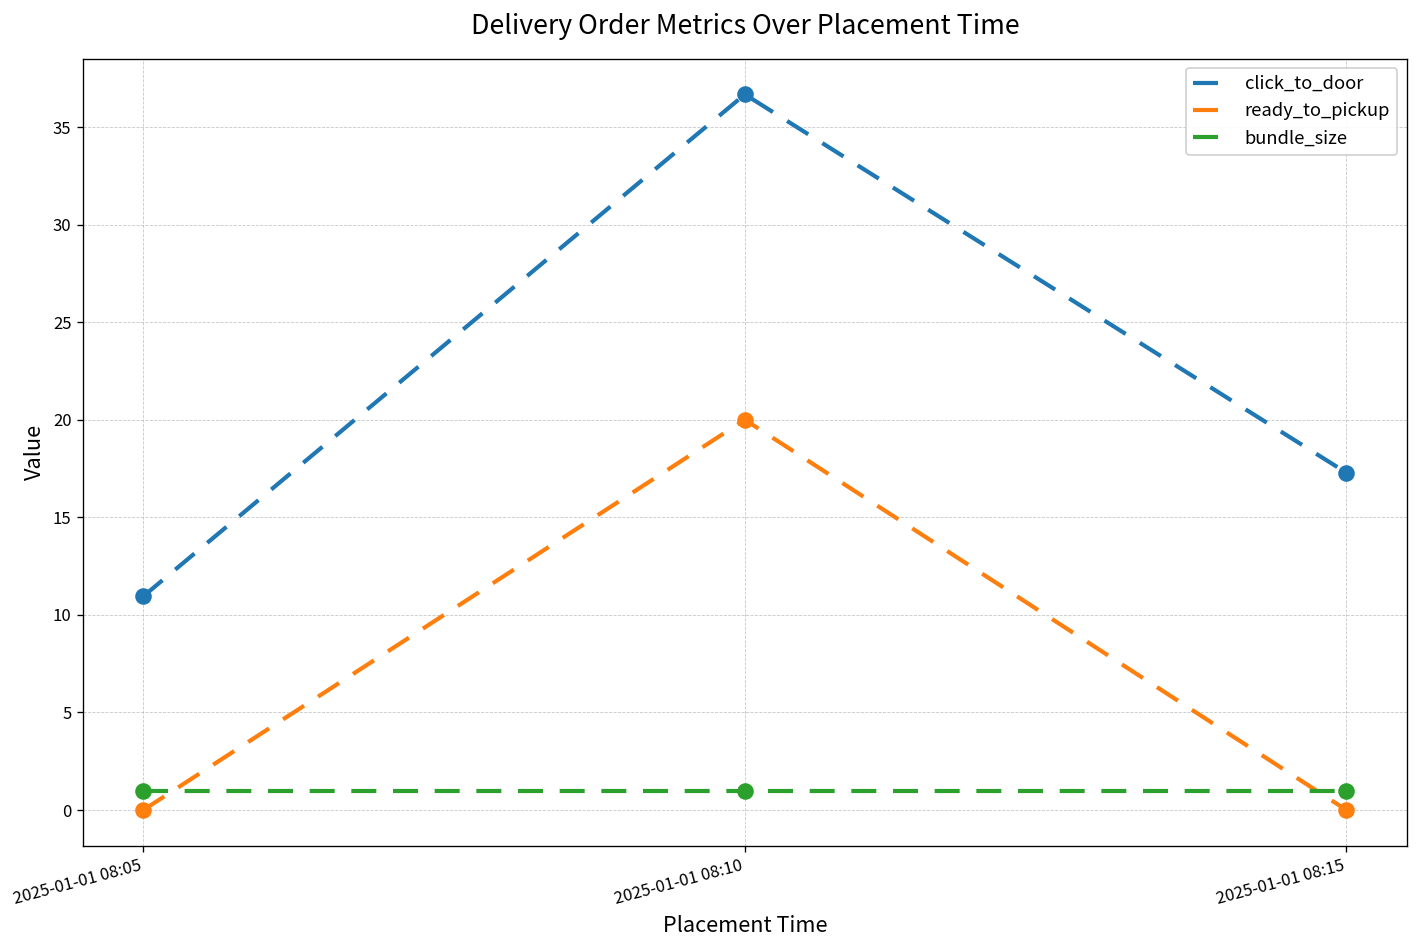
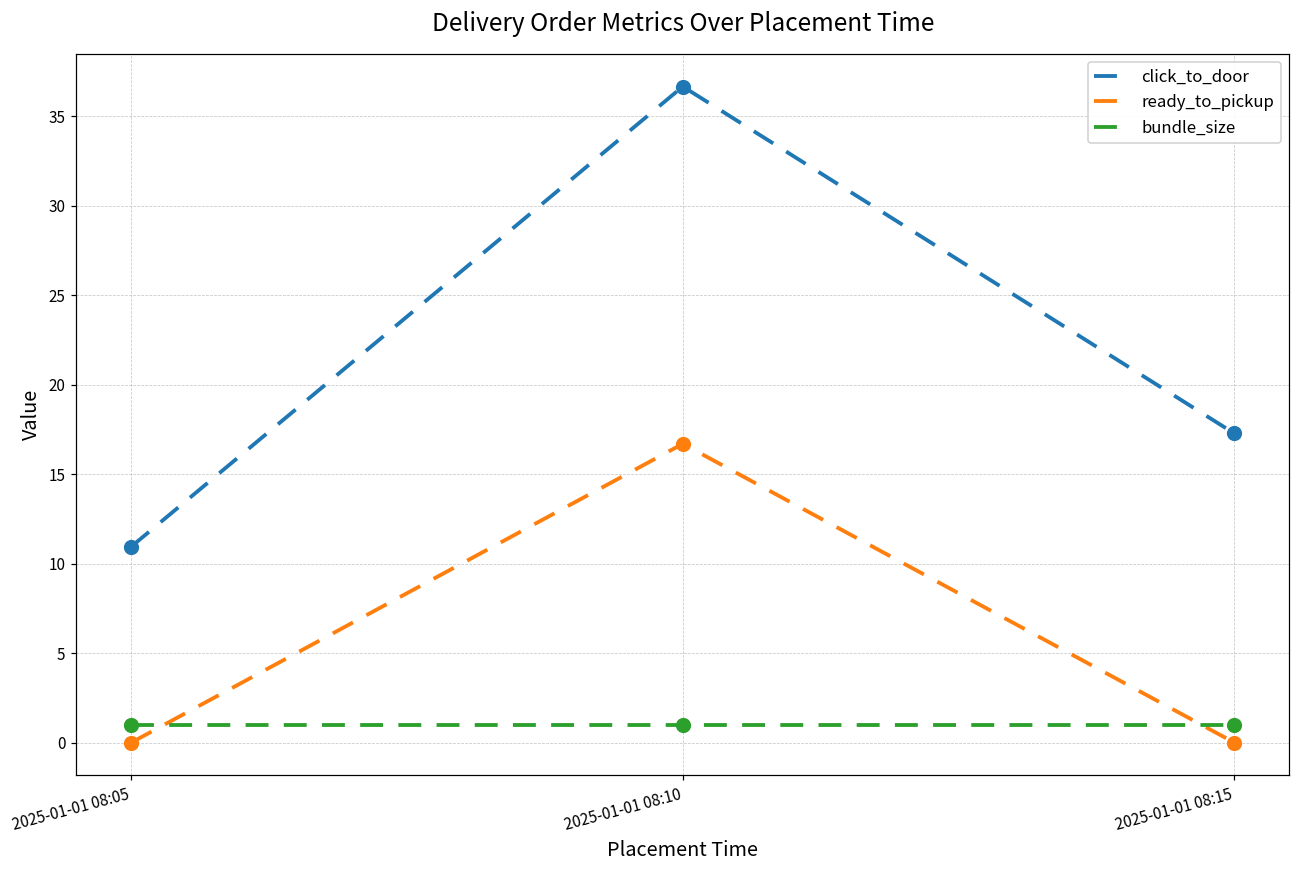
  {
    "click_to_door": {
      "2025-01-01 08:05": 11.0,
      "2025-01-01 08:10": 36.7,
      "2025-01-01 08:15": 17.3
    },
    "ready_to_pickup": {
      "2025-01-01 08:05": 0.0,
-     "2025-01-01 08:10": 20.0,
+     "2025-01-01 08:10": 16.7,
      "2025-01-01 08:15": 0.0
    },
    "bundle_size": {
      "2025-01-01 08:05": 1.0,
      "2025-01-01 08:10": 1.0,
      "2025-01-01 08:15": 1.0
    }
  }
